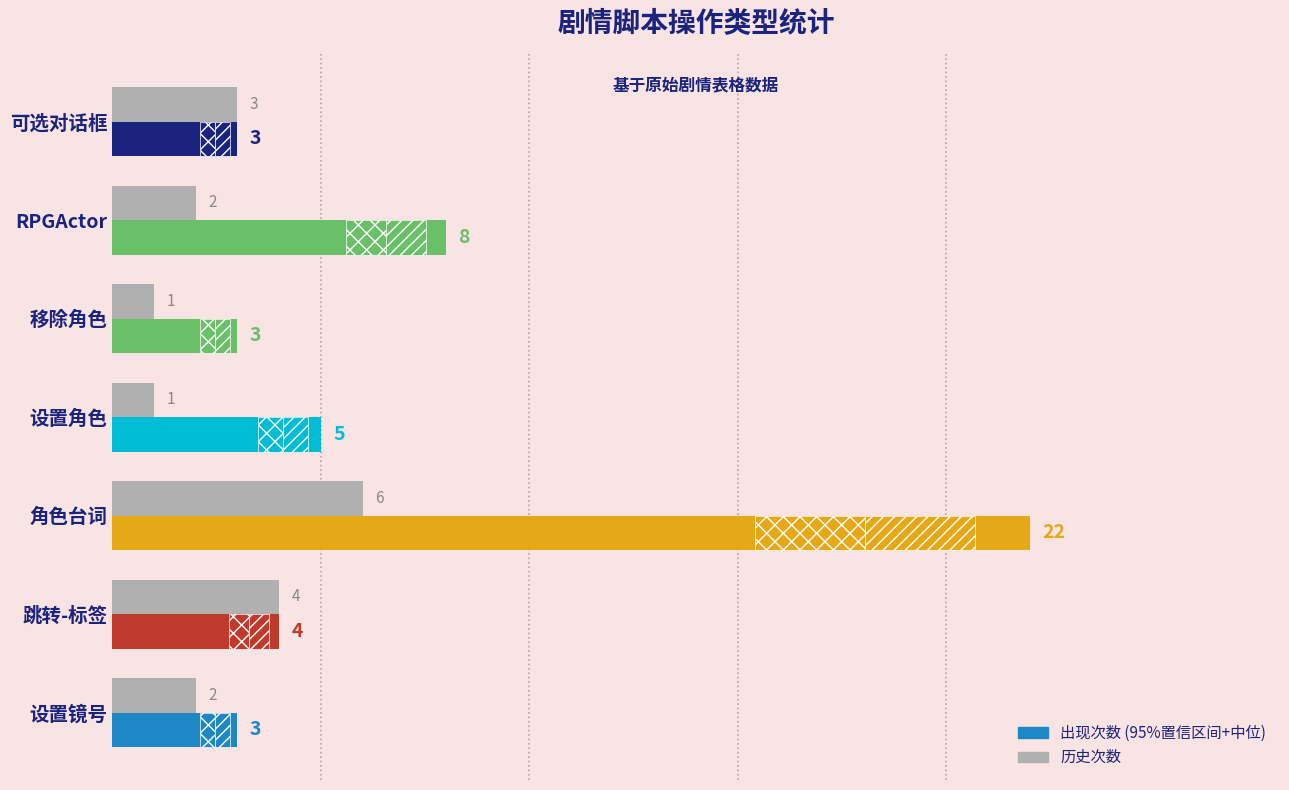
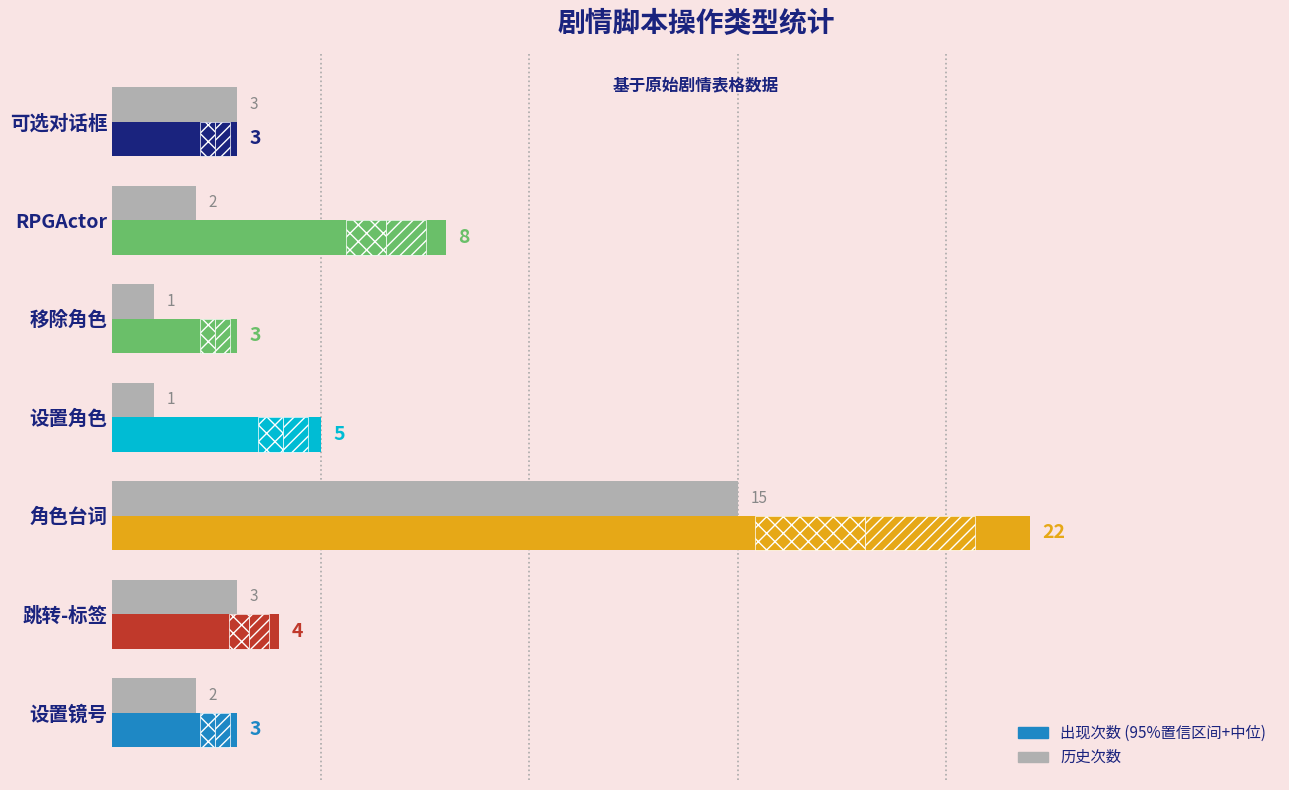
  {
    "历史次数": {
      "可选对话框": 3,
      "RPGActor": 2,
      "移除角色": 1,
      "设置角色": 1,
-     "角色台词": 6,
-     "跳转-标签": 4,
+     "角色台词": 15,
+     "跳转-标签": 3,
      "设置镜号": 2
    }
  }
